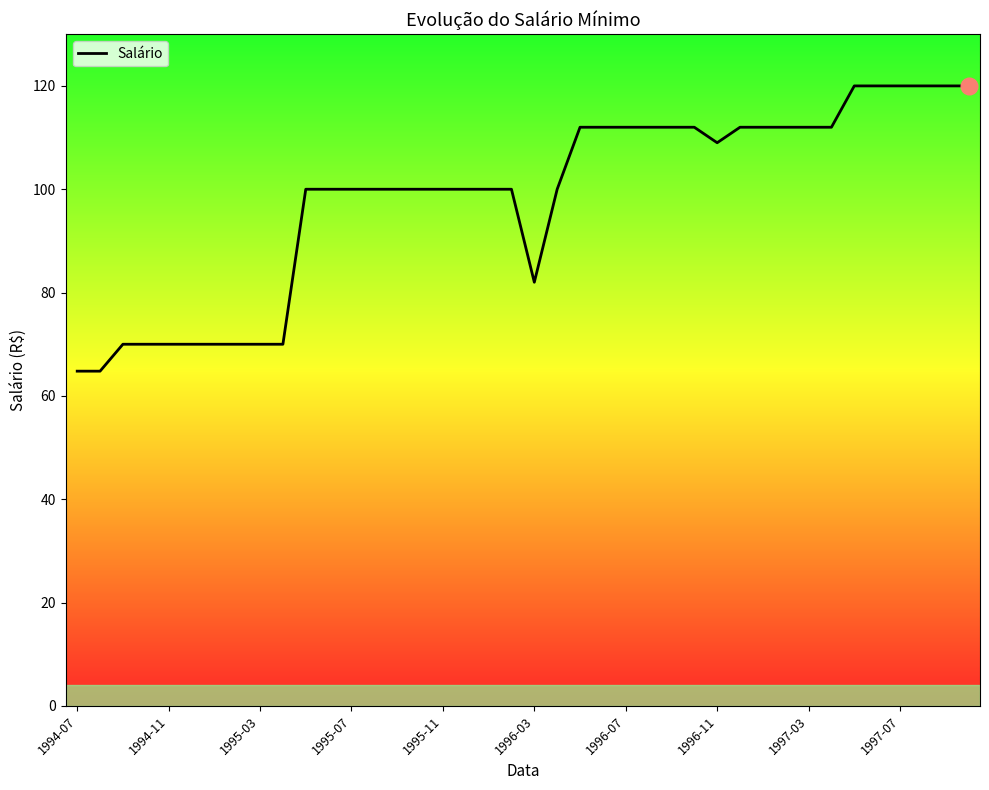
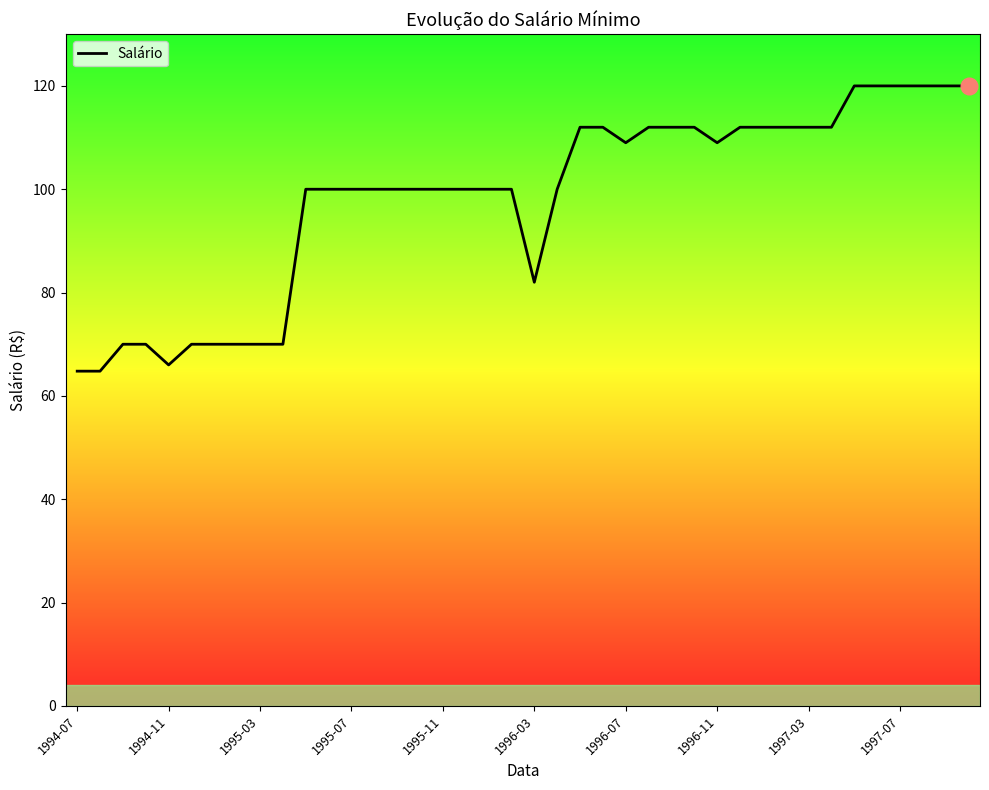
  {
    "Salário": {
      "1994-07": 65,
-     "1994-11": 70,
+     "1994-11": 66,
      "1995-03": 70,
      "1995-07": 100,
      "1995-11": 100,
      "1996-03": 82,
-     "1996-07": 112,
+     "1996-07": 109,
      "1996-11": 109,
      "1997-03": 112,
      "1997-07": 120
    }
  }
